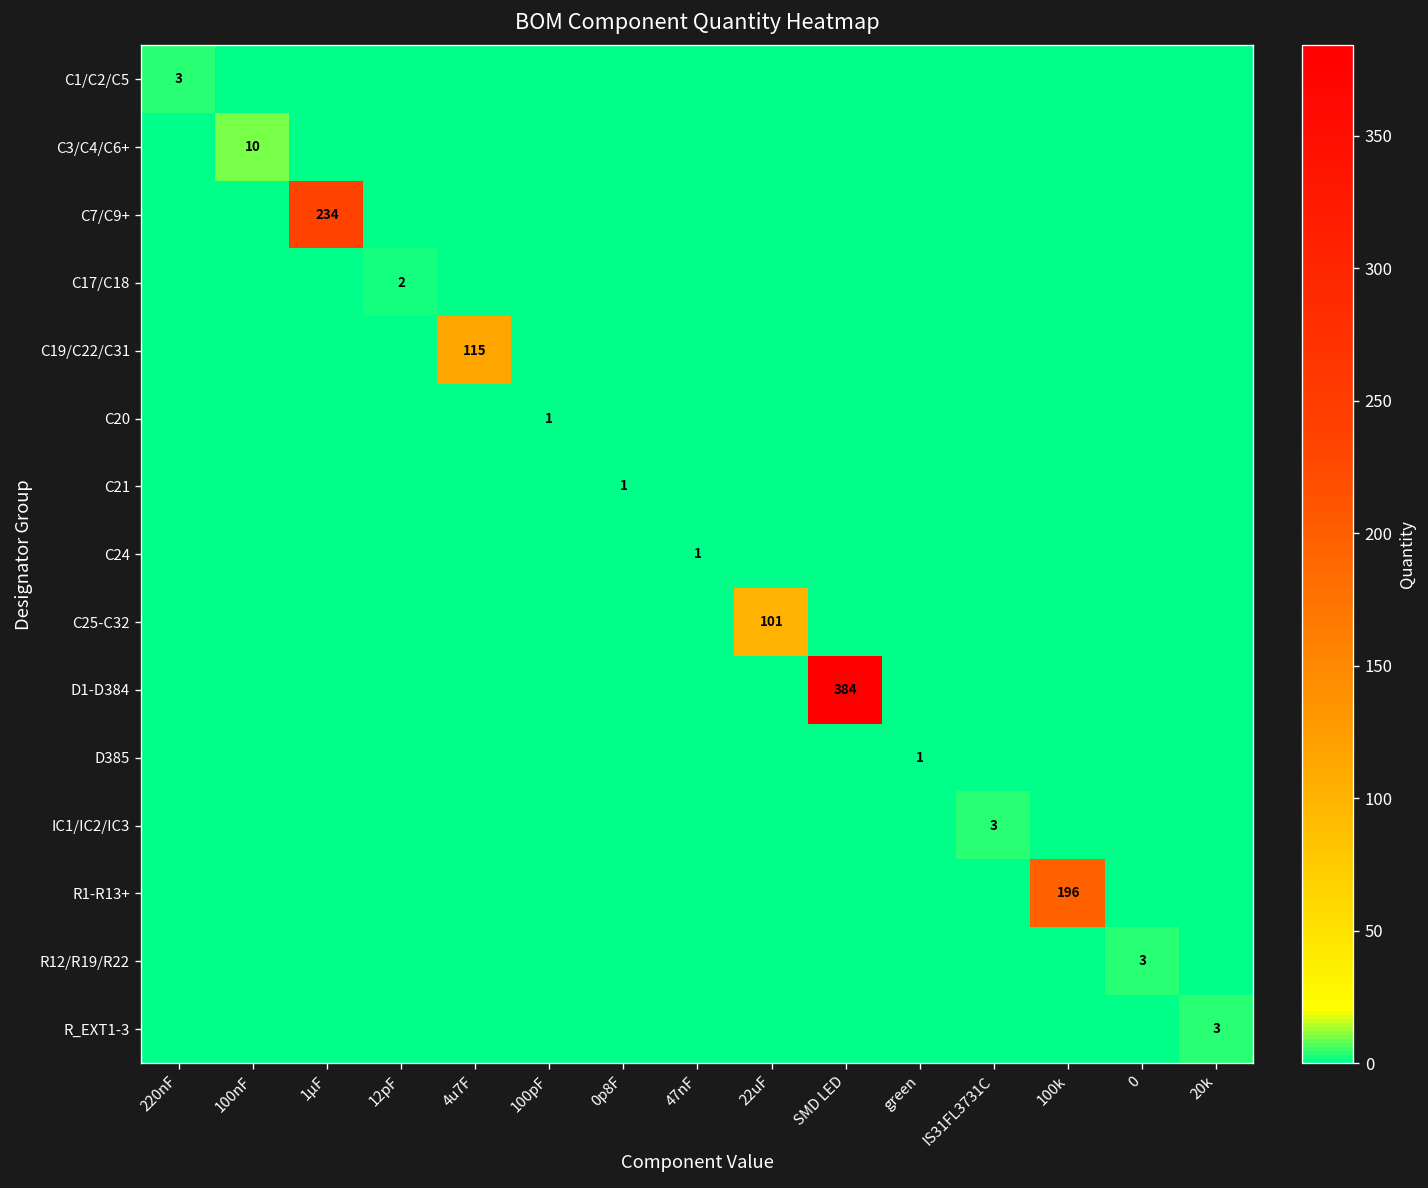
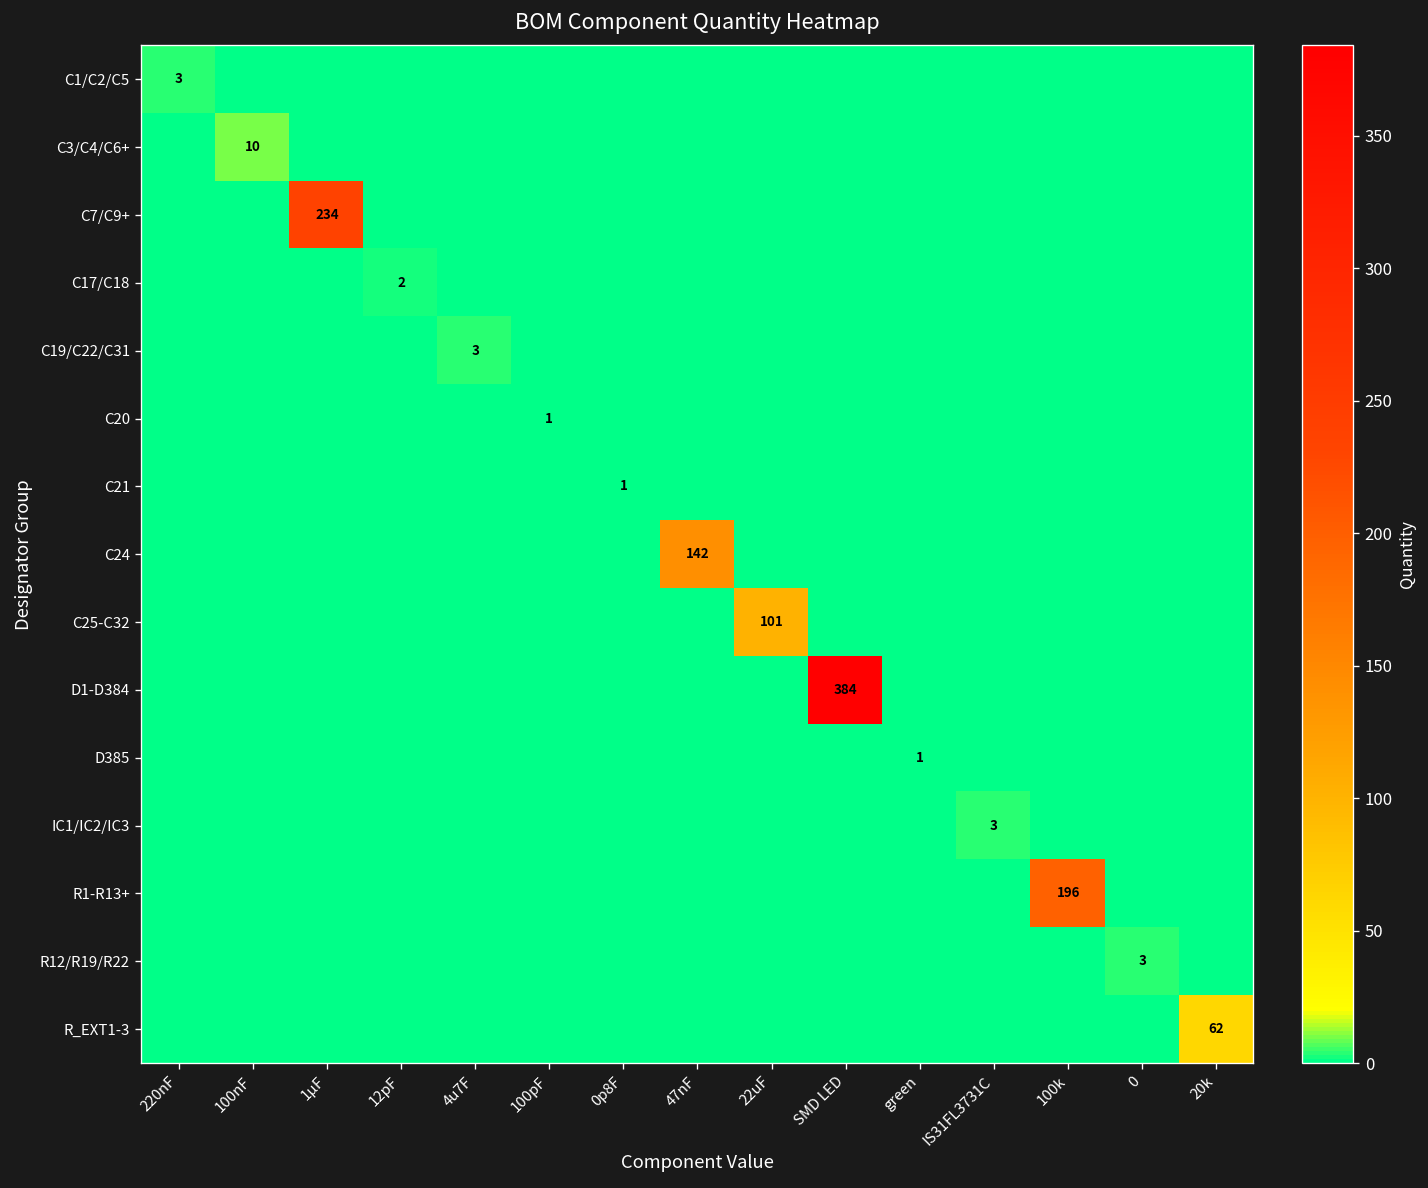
  {
    "C1/C2/C5": {
      "220nF": 3
    },
    "C3/C4/C6+": {
      "100nF": 10
    },
    "C7/C9+": {
      "1µF": 234
    },
    "C17/C18": {
      "12pF": 2
    },
    "C19/C22/C31": {
-     "4u7F": 115
+     "4u7F": 3
    },
    "C20": {
      "100pF": 1
    },
    "C21": {
      "0p8F": 1
    },
    "C24": {
-     "47nF": 1
+     "47nF": 142
    },
    "C25-C32": {
      "22uF": 101
    },
    "D1-D384": {
      "SMD LED": 384
    },
    "D385": {
      "green": 1
    },
    "IC1/IC2/IC3": {
      "IS31FL3731C": 3
    },
    "R1-R13+": {
      "100k": 196
    },
    "R12/R19/R22": {
      "0": 3
    },
    "R_EXT1-3": {
-     "20k": 3
+     "20k": 62
    }
  }
